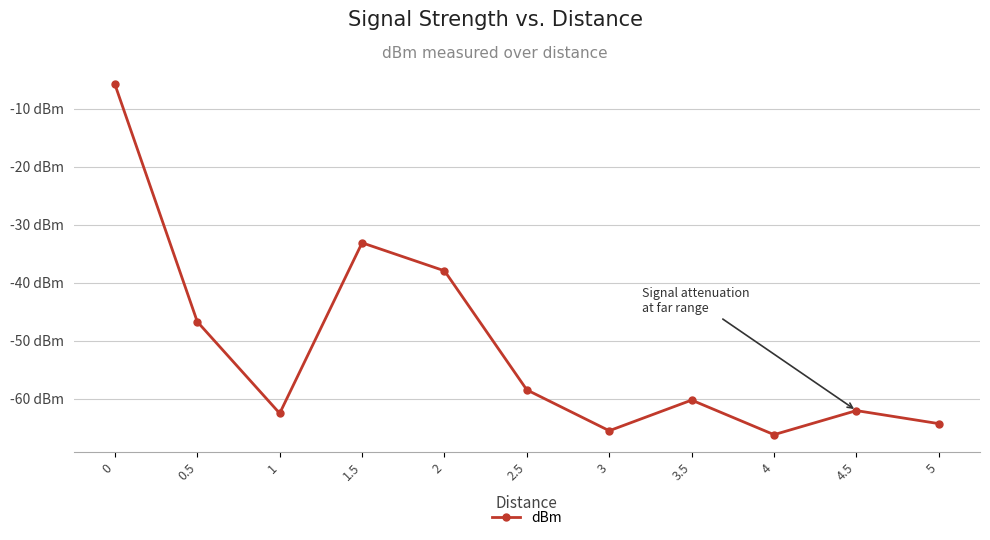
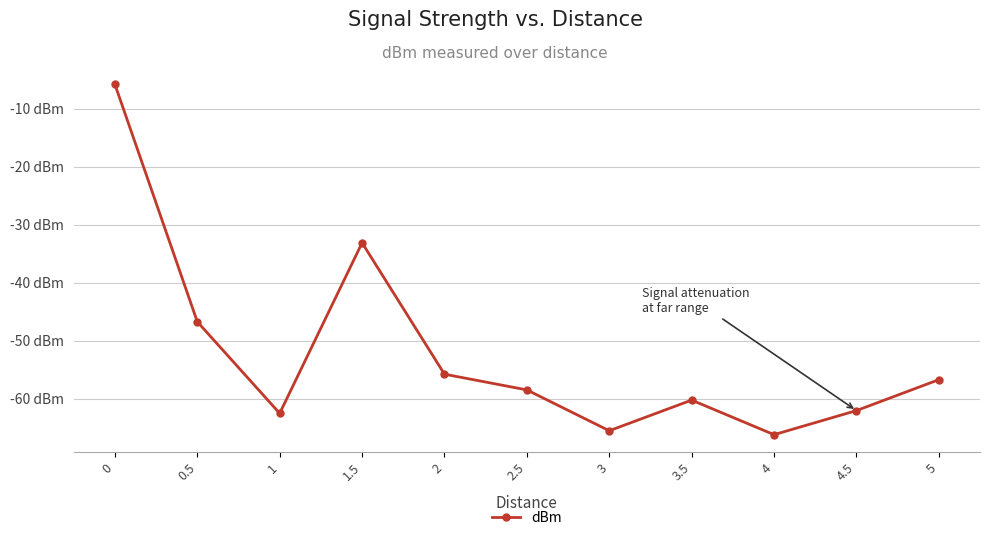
  {
    "0": "-6 dBm",
    "0.5": "-47 dBm",
    "1": "-63 dBm",
    "1.5": "-33 dBm",
-   "2": "-38 dBm",
+   "2": "-56 dBm",
    "2.5": "-58 dBm",
    "3": "-66 dBm",
    "3.5": "-60 dBm",
    "4": "-66 dBm",
    "4.5": "-62 dBm",
-   "5": "-64 dBm"
+   "5": "-57 dBm"
  }
